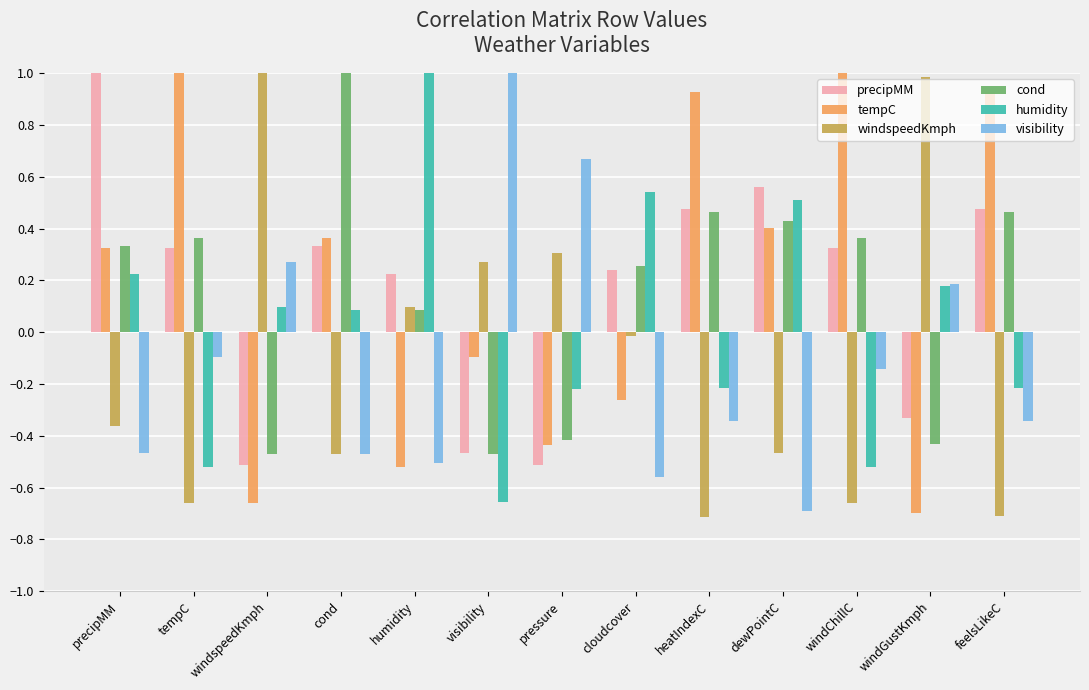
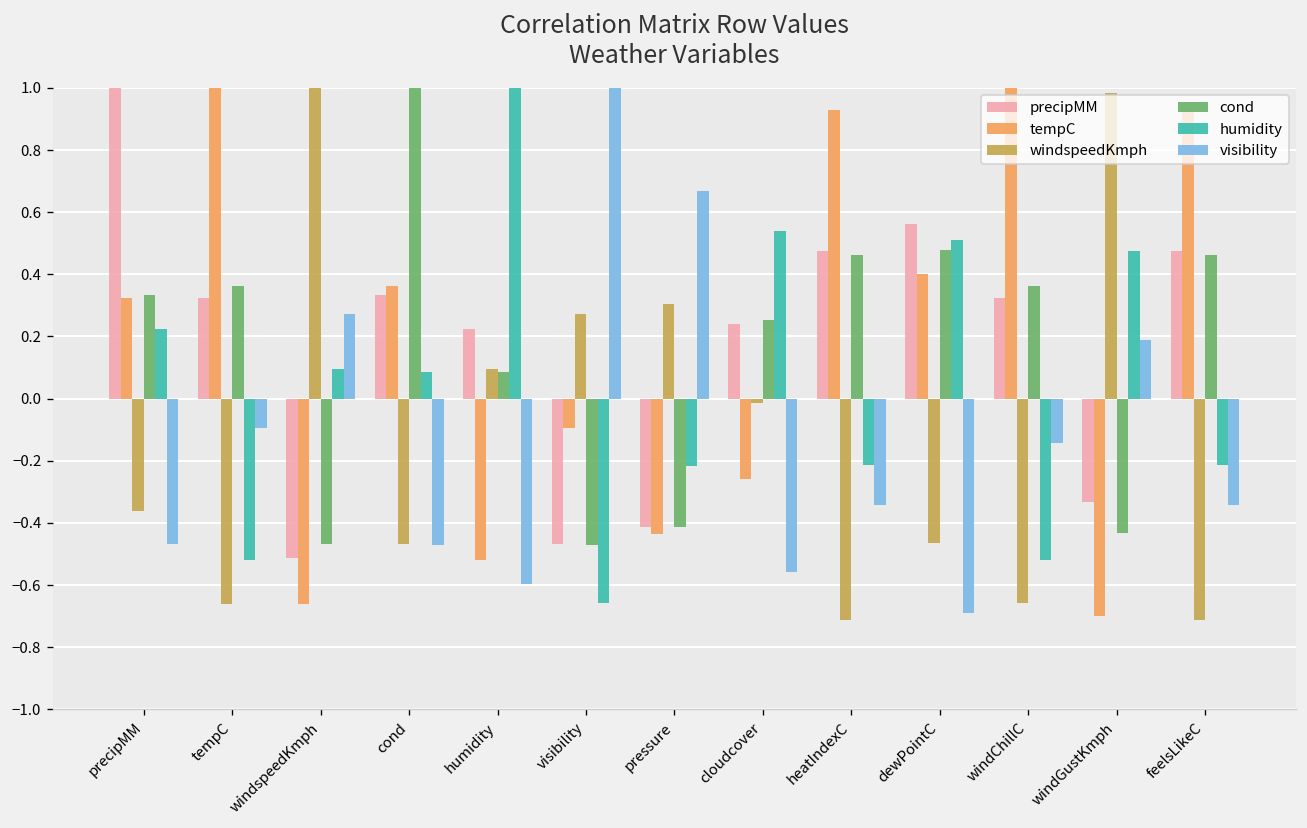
  {
    "precipMM": {
      "precipMM": 1.00,
      "tempC": 0.32,
      "windspeedKmph": -0.51,
      "cond": 0.33,
      "humidity": 0.23,
      "visibility": -0.47,
-     "pressure": -0.51,
+     "pressure": -0.41,
      "cloudcover": 0.24,
      "heatIndexC": 0.48,
      "dewPointC": 0.56,
      "windChillC": 0.32,
      "windGustKmph": -0.33,
      "feelsLikeC": 0.48
    },
    "cond": {
      "precipMM": 0.33,
      "tempC": 0.36,
      "windspeedKmph": -0.47,
      "cond": 1.00,
      "humidity": 0.09,
      "visibility": -0.47,
      "pressure": -0.41,
      "cloudcover": 0.25,
      "heatIndexC": 0.46,
-     "dewPointC": 0.43,
+     "dewPointC": 0.48,
      "windChillC": 0.36,
      "windGustKmph": -0.43,
      "feelsLikeC": 0.46
    },
    "humidity": {
      "precipMM": 0.23,
      "tempC": -0.52,
      "windspeedKmph": 0.10,
      "cond": 0.09,
      "humidity": 1.00,
      "visibility": -0.66,
      "pressure": -0.22,
      "cloudcover": 0.54,
      "heatIndexC": -0.21,
      "dewPointC": 0.51,
      "windChillC": -0.52,
-     "windGustKmph": 0.18,
+     "windGustKmph": 0.47,
      "feelsLikeC": -0.21
    },
    "visibility": {
      "precipMM": -0.47,
      "tempC": -0.10,
      "windspeedKmph": 0.27,
      "cond": -0.47,
-     "humidity": -0.51,
+     "humidity": -0.60,
      "visibility": 1.00,
      "pressure": 0.67,
      "cloudcover": -0.56,
      "heatIndexC": -0.34,
      "dewPointC": -0.69,
      "windChillC": -0.14,
      "windGustKmph": 0.19,
      "feelsLikeC": -0.34
    }
  }
